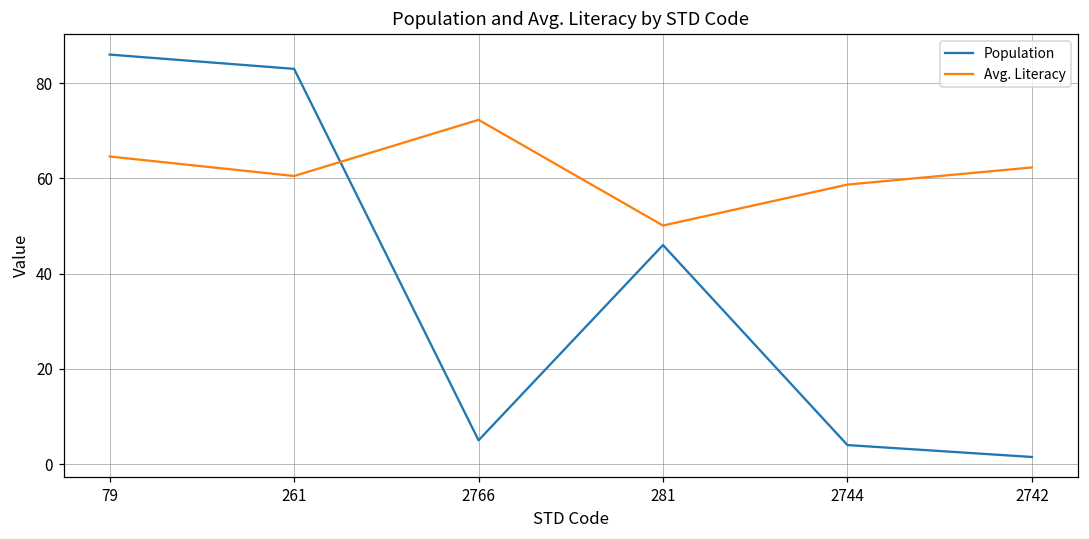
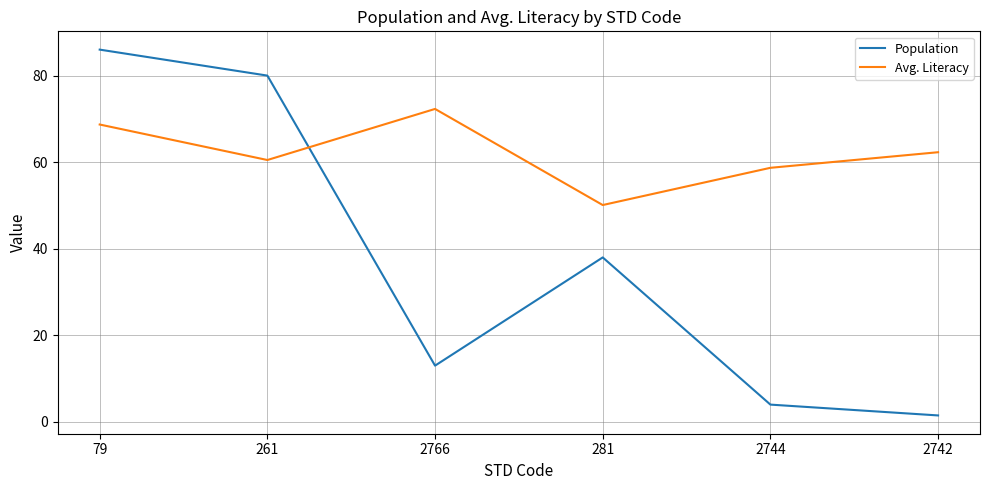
  {
    "Population": {
      "79": 86,
-     "261": 83,
-     "2766": 5,
-     "281": 46,
+     "261": 80,
+     "2766": 13,
+     "281": 38,
      "2744": 4,
      "2742": 2
    },
    "Avg. Literacy": {
-     "79": 65,
+     "79": 69,
      "261": 61,
      "2766": 72,
      "281": 50,
      "2744": 59,
      "2742": 62
    }
  }
